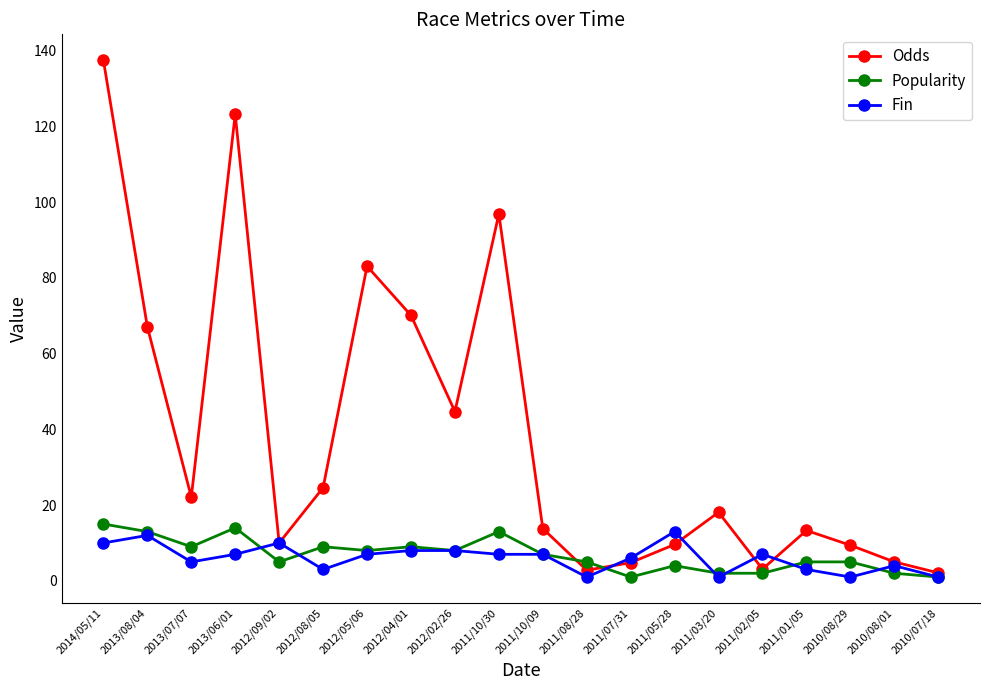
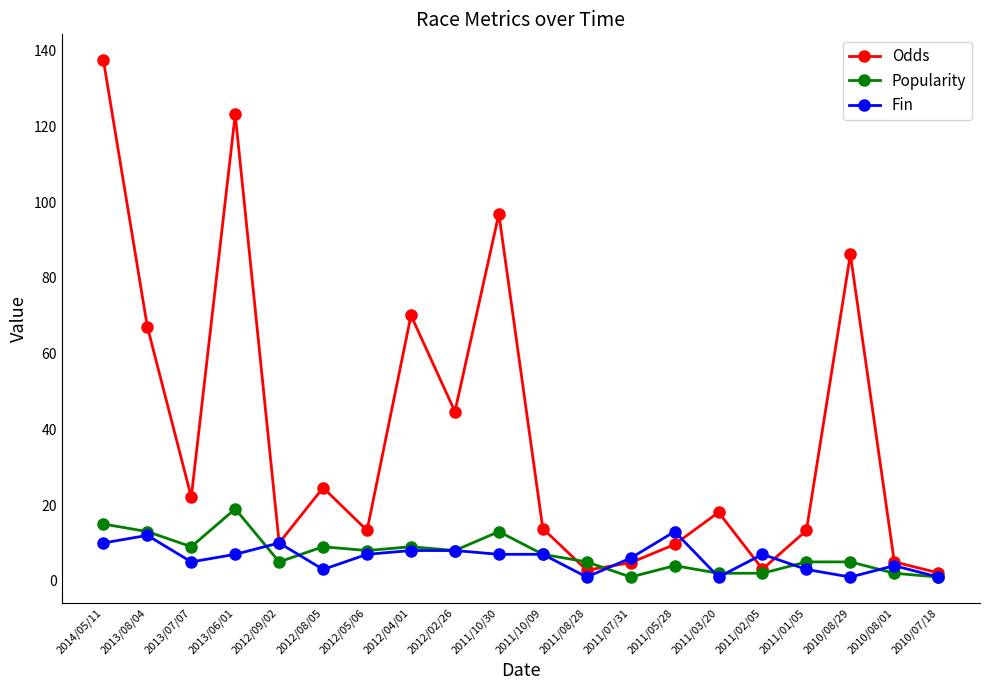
  {
    "Odds": {
      "2014/05/11": 138,
      "2013/08/04": 67,
      "2013/07/07": 22,
      "2013/06/01": 123,
      "2012/08/05": 25,
-     "2012/05/06": 83,
+     "2012/05/06": 13,
      "2012/04/01": 70,
      "2012/02/26": 45,
      "2011/10/30": 97,
      "2011/10/09": 14,
      "2011/08/28": 3,
      "2011/07/31": 5,
      "2011/05/28": 10,
      "2011/03/20": 18,
      "2011/02/05": 3,
      "2011/01/05": 13,
-     "2010/08/29": 9,
+     "2010/08/29": 86,
      "2010/08/01": 5,
      "2010/07/18": 2
    },
    "Popularity": {
      "2014/05/11": 15,
      "2013/08/04": 13,
      "2013/07/07": 9,
-     "2013/06/01": 14,
+     "2013/06/01": 19,
      "2012/09/02": 5,
      "2012/08/05": 9,
      "2012/05/06": 8,
      "2012/04/01": 9,
      "2011/10/30": 13,
      "2011/08/28": 5,
      "2011/07/31": 1,
      "2011/05/28": 4,
      "2011/03/20": 2,
      "2011/02/05": 2,
      "2011/01/05": 5,
      "2010/08/29": 5,
      "2010/08/01": 2
    },
    "Fin": {
      "2014/05/11": 10,
      "2013/08/04": 12,
      "2013/07/07": 5,
      "2013/06/01": 7,
      "2012/08/05": 3,
      "2012/05/06": 7,
      "2012/04/01": 8,
      "2011/10/30": 7,
      "2011/08/28": 1,
      "2011/07/31": 6,
      "2011/05/28": 13,
      "2011/03/20": 1,
      "2011/02/05": 7,
      "2011/01/05": 3,
      "2010/08/29": 1,
      "2010/08/01": 4
    }
  }
